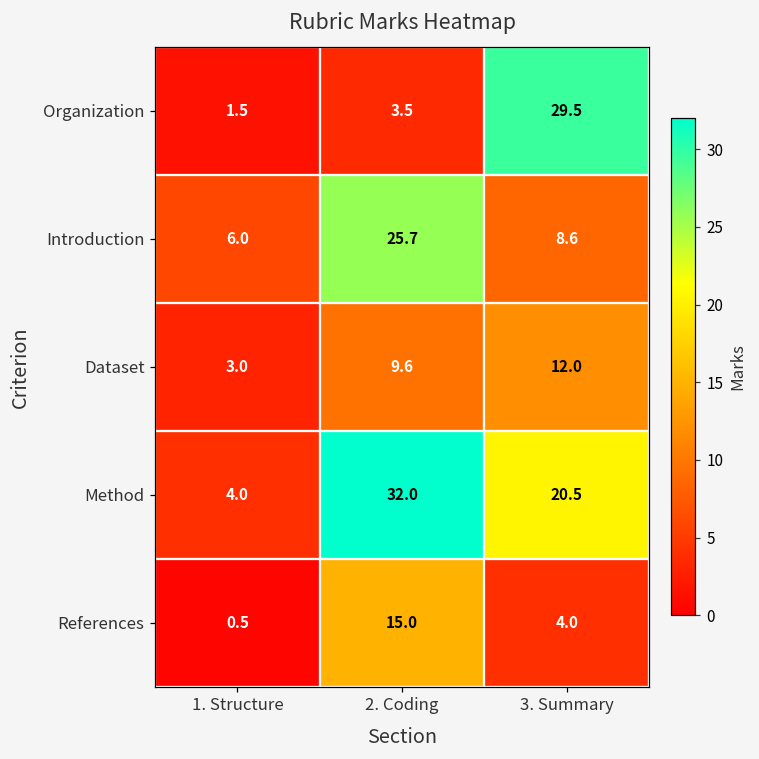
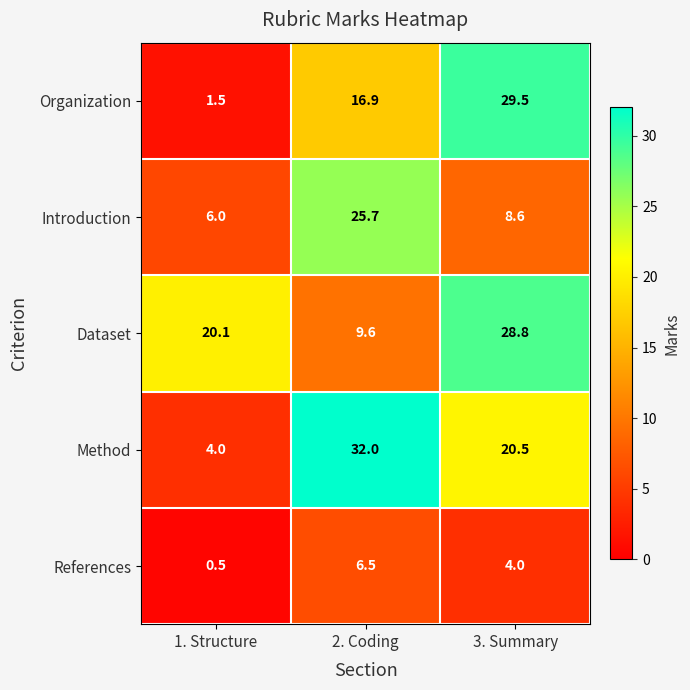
  {
    "Organization": {
      "1. Structure": 1.5,
-     "2. Coding": 3.5,
+     "2. Coding": 16.9,
      "3. Summary": 29.5
    },
    "Introduction": {
      "1. Structure": 6.0,
      "2. Coding": 25.7,
      "3. Summary": 8.6
    },
    "Dataset": {
-     "1. Structure": 3.0,
+     "1. Structure": 20.1,
      "2. Coding": 9.6,
-     "3. Summary": 12.0
+     "3. Summary": 28.8
    },
    "Method": {
      "1. Structure": 4.0,
      "2. Coding": 32.0,
      "3. Summary": 20.5
    },
    "References": {
      "1. Structure": 0.5,
-     "2. Coding": 15.0,
+     "2. Coding": 6.5,
      "3. Summary": 4.0
    }
  }
